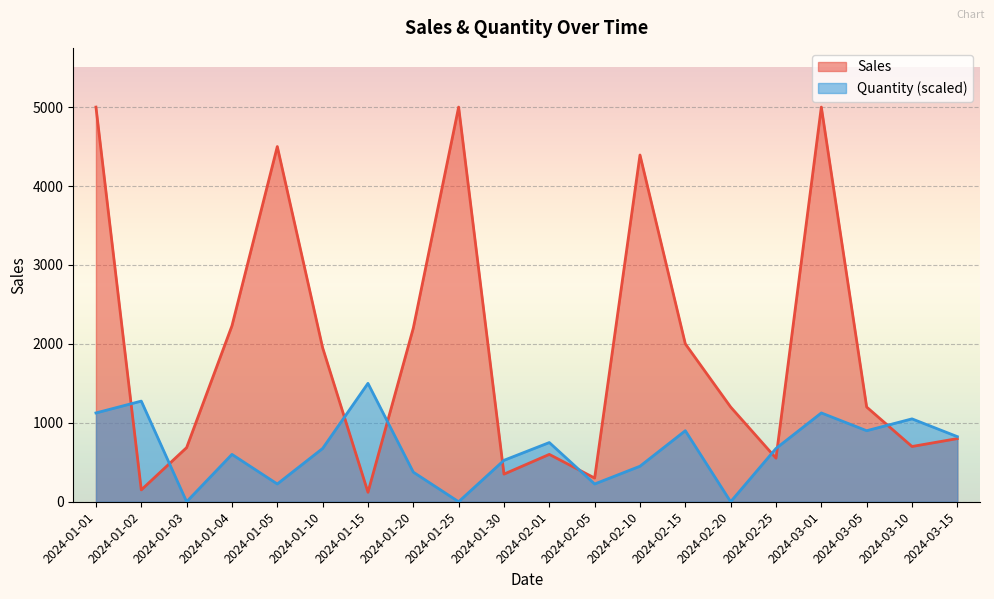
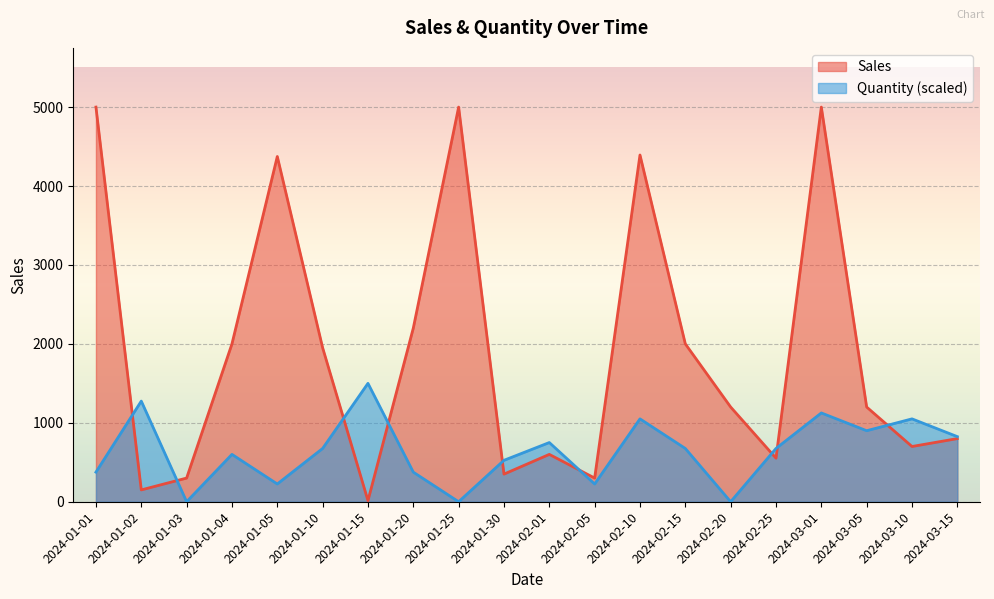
  {
    "Sales": {
      "2024-01-01": 5000,
      "2024-01-02": 200,
-     "2024-01-03": 700,
-     "2024-01-04": 2200,
-     "2024-01-05": 4500,
+     "2024-01-03": 300,
+     "2024-01-04": 2000,
+     "2024-01-05": 4400,
      "2024-01-10": 2000,
-     "2024-01-15": 100,
+     "2024-01-15": 0,
      "2024-01-20": 2200,
      "2024-01-25": 5000,
      "2024-01-30": 400,
      "2024-02-01": 600,
      "2024-02-05": 300,
      "2024-02-10": 4400,
      "2024-02-15": 2000,
      "2024-02-20": 1200,
      "2024-02-25": 600,
      "2024-03-01": 5000,
      "2024-03-05": 1200,
      "2024-03-10": 700
    },
    "Quantity (scaled)": {
-     "2024-01-01": 1100,
+     "2024-01-01": 400,
      "2024-01-02": 1300,
      "2024-01-03": 0,
      "2024-01-04": 600,
      "2024-01-05": 200,
      "2024-01-10": 700,
      "2024-01-15": 1500,
      "2024-01-20": 400,
      "2024-01-25": 0,
      "2024-01-30": 500,
      "2024-02-01": 700,
      "2024-02-05": 200,
-     "2024-02-10": 400,
-     "2024-02-15": 900,
+     "2024-02-10": 1000,
+     "2024-02-15": 700,
      "2024-02-20": 0,
      "2024-02-25": 700,
      "2024-03-01": 1100,
      "2024-03-05": 900,
      "2024-03-10": 1000
    }
  }
